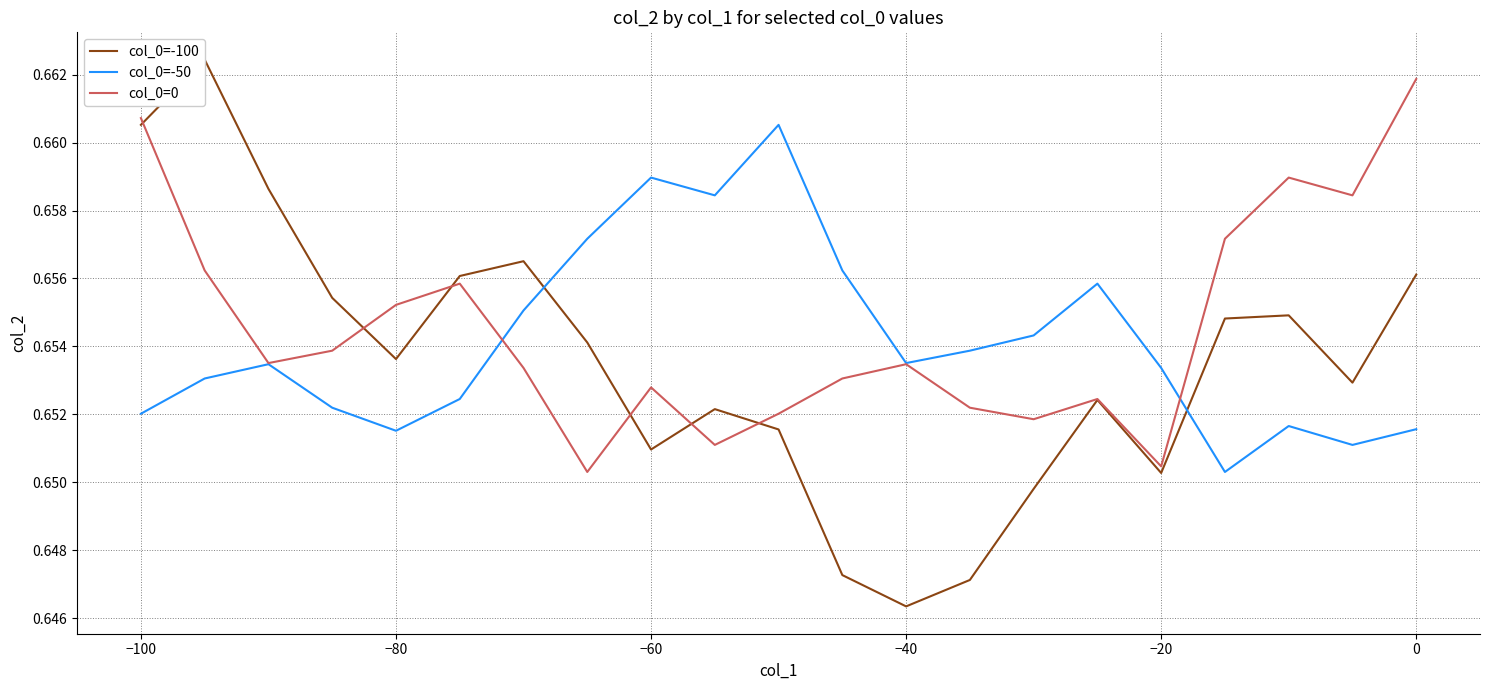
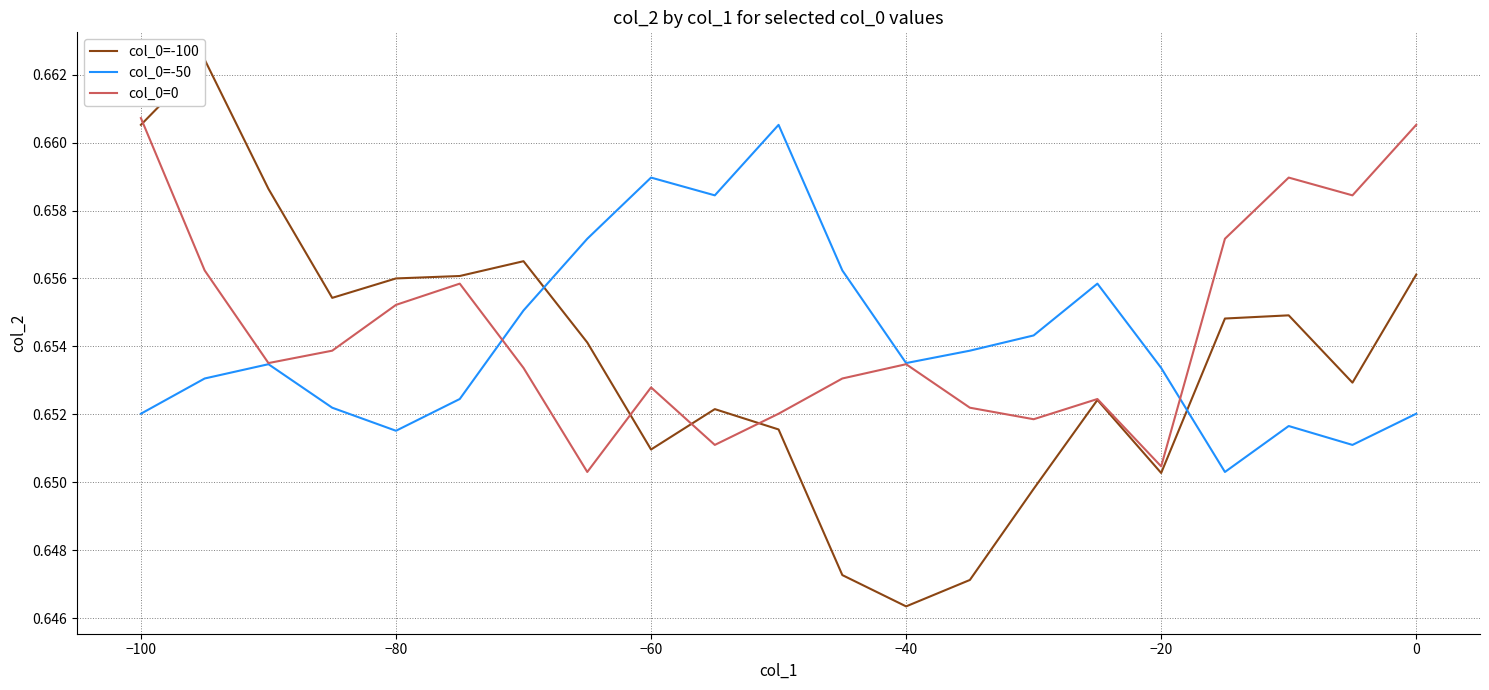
  {
    "col_0=-100": {
      "−100": 0.6605,
-     "−80": 0.6536,
+     "−80": 0.6560,
      "−60": 0.6510,
      "−40": 0.6463,
      "−20": 0.6503,
      "0": 0.6561
    },
    "col_0=-50": {
      "−100": 0.6520,
      "−80": 0.6515,
      "−60": 0.6590,
      "−20": 0.6534,
-     "0": 0.6516
+     "0": 0.6520
    },
    "col_0=0": {
      "−100": 0.6607,
      "−80": 0.6552,
      "−60": 0.6528,
      "−20": 0.6505,
-     "0": 0.6619
+     "0": 0.6605
    }
  }
